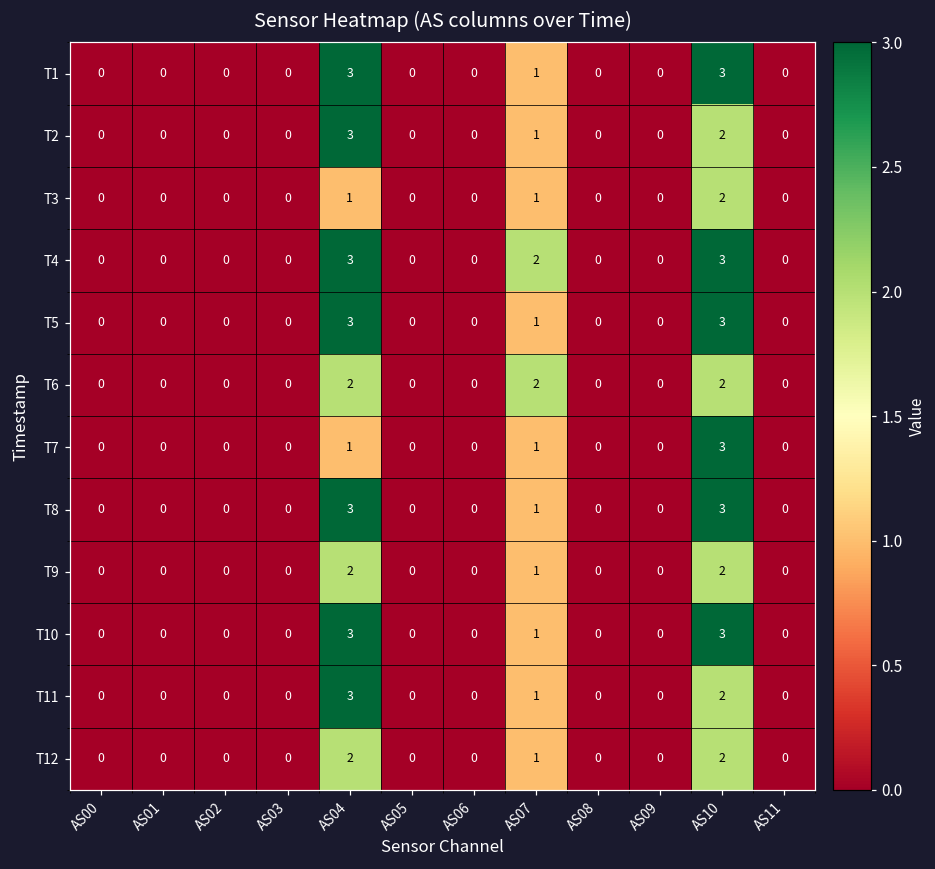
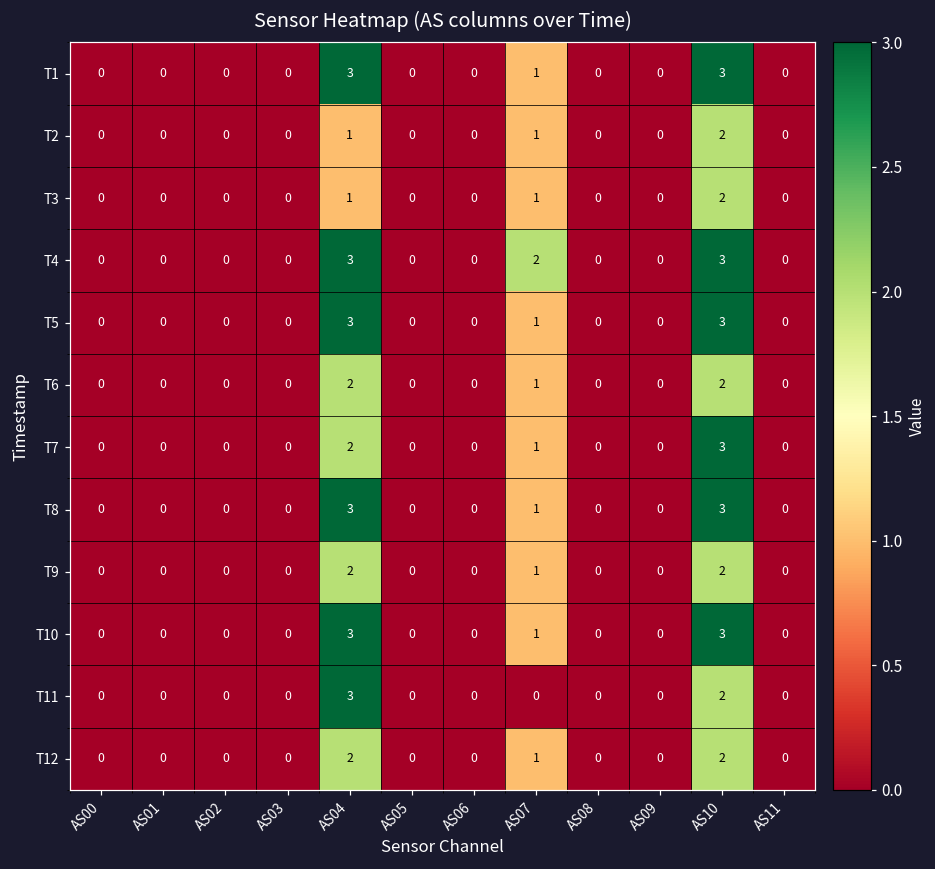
  {
    "T1": {
      "AS00": 0,
      "AS01": 0,
      "AS02": 0,
      "AS03": 0,
      "AS04": 3,
      "AS05": 0,
      "AS06": 0,
      "AS07": 1,
      "AS08": 0,
      "AS09": 0,
      "AS10": 3,
      "AS11": 0
    },
    "T2": {
      "AS00": 0,
      "AS01": 0,
      "AS02": 0,
      "AS03": 0,
-     "AS04": 3,
+     "AS04": 1,
      "AS05": 0,
      "AS06": 0,
      "AS07": 1,
      "AS08": 0,
      "AS09": 0,
      "AS10": 2,
      "AS11": 0
    },
    "T3": {
      "AS00": 0,
      "AS01": 0,
      "AS02": 0,
      "AS03": 0,
      "AS04": 1,
      "AS05": 0,
      "AS06": 0,
      "AS07": 1,
      "AS08": 0,
      "AS09": 0,
      "AS10": 2,
      "AS11": 0
    },
    "T4": {
      "AS00": 0,
      "AS01": 0,
      "AS02": 0,
      "AS03": 0,
      "AS04": 3,
      "AS05": 0,
      "AS06": 0,
      "AS07": 2,
      "AS08": 0,
      "AS09": 0,
      "AS10": 3,
      "AS11": 0
    },
    "T5": {
      "AS00": 0,
      "AS01": 0,
      "AS02": 0,
      "AS03": 0,
      "AS04": 3,
      "AS05": 0,
      "AS06": 0,
      "AS07": 1,
      "AS08": 0,
      "AS09": 0,
      "AS10": 3,
      "AS11": 0
    },
    "T6": {
      "AS00": 0,
      "AS01": 0,
      "AS02": 0,
      "AS03": 0,
      "AS04": 2,
      "AS05": 0,
      "AS06": 0,
-     "AS07": 2,
+     "AS07": 1,
      "AS08": 0,
      "AS09": 0,
      "AS10": 2,
      "AS11": 0
    },
    "T7": {
      "AS00": 0,
      "AS01": 0,
      "AS02": 0,
      "AS03": 0,
-     "AS04": 1,
+     "AS04": 2,
      "AS05": 0,
      "AS06": 0,
      "AS07": 1,
      "AS08": 0,
      "AS09": 0,
      "AS10": 3,
      "AS11": 0
    },
    "T8": {
      "AS00": 0,
      "AS01": 0,
      "AS02": 0,
      "AS03": 0,
      "AS04": 3,
      "AS05": 0,
      "AS06": 0,
      "AS07": 1,
      "AS08": 0,
      "AS09": 0,
      "AS10": 3,
      "AS11": 0
    },
    "T9": {
      "AS00": 0,
      "AS01": 0,
      "AS02": 0,
      "AS03": 0,
      "AS04": 2,
      "AS05": 0,
      "AS06": 0,
      "AS07": 1,
      "AS08": 0,
      "AS09": 0,
      "AS10": 2,
      "AS11": 0
    },
    "T10": {
      "AS00": 0,
      "AS01": 0,
      "AS02": 0,
      "AS03": 0,
      "AS04": 3,
      "AS05": 0,
      "AS06": 0,
      "AS07": 1,
      "AS08": 0,
      "AS09": 0,
      "AS10": 3,
      "AS11": 0
    },
    "T11": {
      "AS00": 0,
      "AS01": 0,
      "AS02": 0,
      "AS03": 0,
      "AS04": 3,
      "AS05": 0,
      "AS06": 0,
-     "AS07": 1,
+     "AS07": 0,
      "AS08": 0,
      "AS09": 0,
      "AS10": 2,
      "AS11": 0
    },
    "T12": {
      "AS00": 0,
      "AS01": 0,
      "AS02": 0,
      "AS03": 0,
      "AS04": 2,
      "AS05": 0,
      "AS06": 0,
      "AS07": 1,
      "AS08": 0,
      "AS09": 0,
      "AS10": 2,
      "AS11": 0
    }
  }
